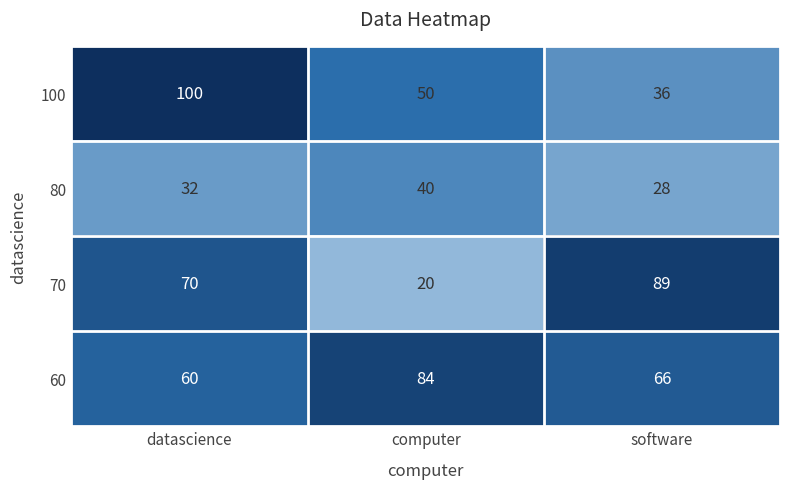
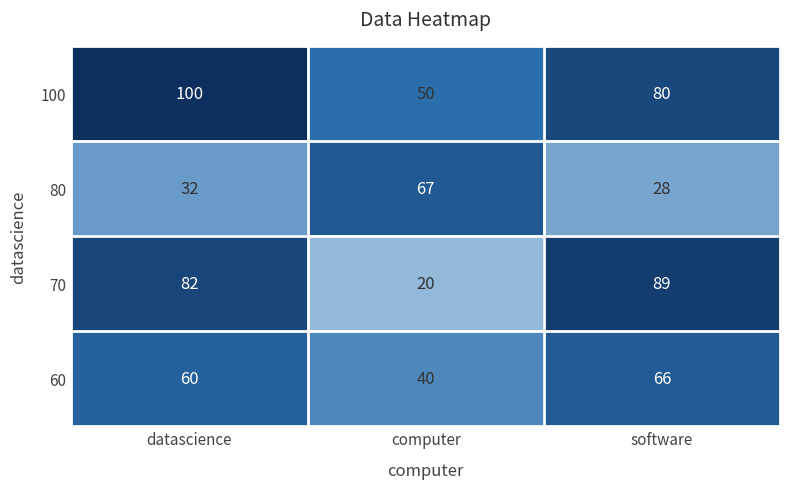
  {
    "100": {
      "datascience": 100,
      "computer": 50,
-     "software": 36
+     "software": 80
    },
    "80": {
      "datascience": 32,
-     "computer": 40,
+     "computer": 67,
      "software": 28
    },
    "70": {
-     "datascience": 70,
+     "datascience": 82,
      "computer": 20,
      "software": 89
    },
    "60": {
      "datascience": 60,
-     "computer": 84,
+     "computer": 40,
      "software": 66
    }
  }
